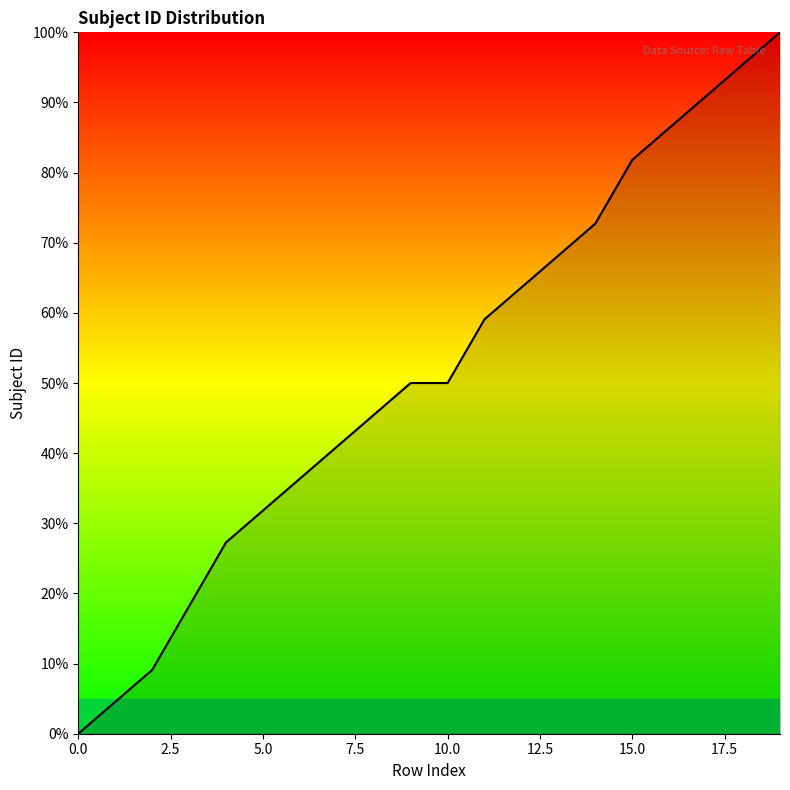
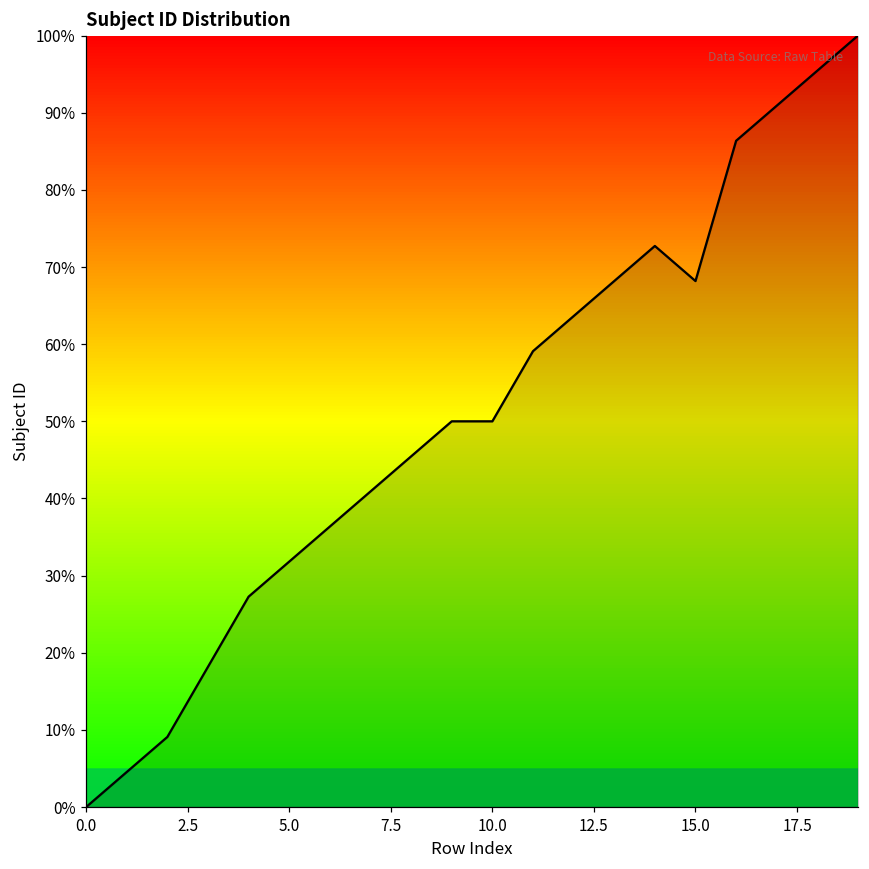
  {
    "5.0": "32%",
    "10.0": "50%",
-   "15.0": "82%"
+   "15.0": "68%"
  }
